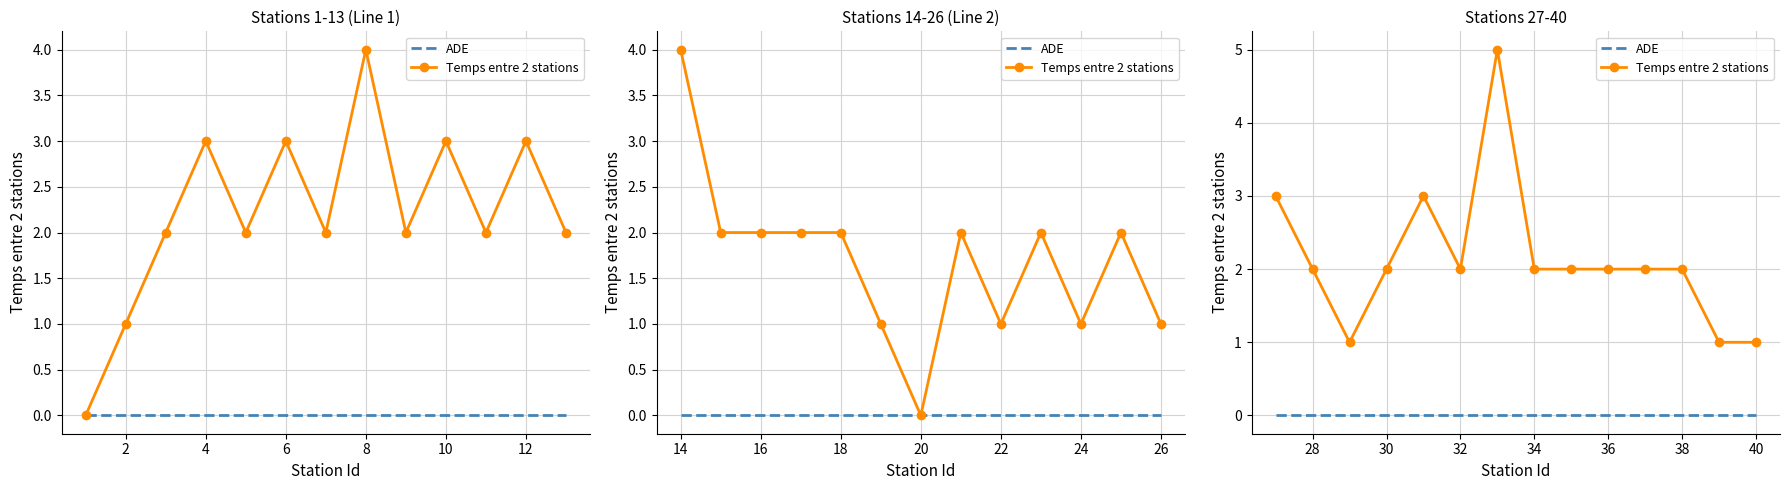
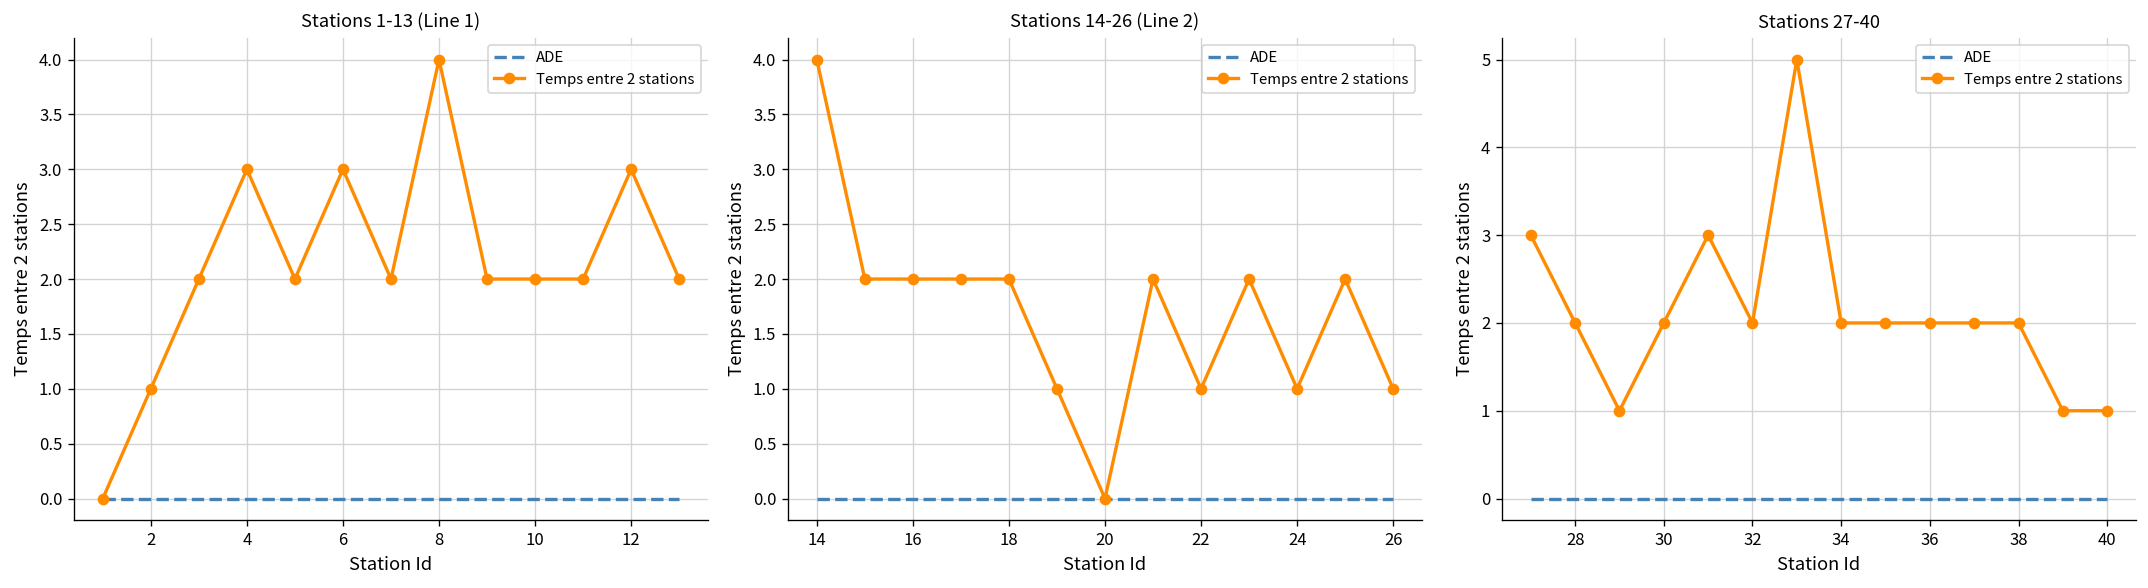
  {
    "Stations 1-13 (Line 1)": {
      "ADE": {
        "2": 0,
        "4": 0,
        "6": 0,
        "8": 0,
        "10": 0,
        "12": 0
      },
      "Temps entre 2 stations": {
        "2": 1,
        "4": 3,
        "6": 3,
        "8": 4,
-       "10": 3,
+       "10": 2,
        "12": 3
      }
    },
    "Stations 14-26 (Line 2)": {
      "ADE": {
        "14": 0.0,
        "16": 0.0,
        "18": 0.0,
        "22": 0.0,
        "24": 0.0,
        "26": 0.0
      },
      "Temps entre 2 stations": {
        "14": 4.0,
        "16": 2.0,
        "18": 2.0,
        "22": 1.0,
        "24": 1.0,
        "26": 1.0
      }
    },
    "Stations 27-40": {
      "ADE": {
        "28": 0.0,
        "30": 0.0,
        "32": 0.0,
        "34": 0.0,
        "36": 0.0,
        "38": 0.0,
        "40": 0.0
      },
      "Temps entre 2 stations": {
        "28": 2.0,
        "30": 2.0,
        "32": 2.0,
        "34": 2.0,
        "36": 2.0,
        "38": 2.0,
        "40": 1.0
      }
    }
  }
